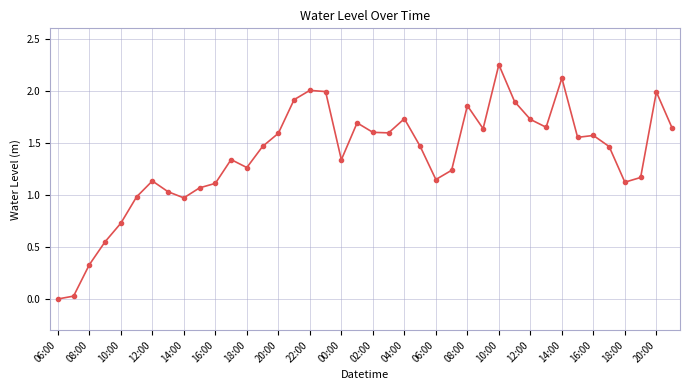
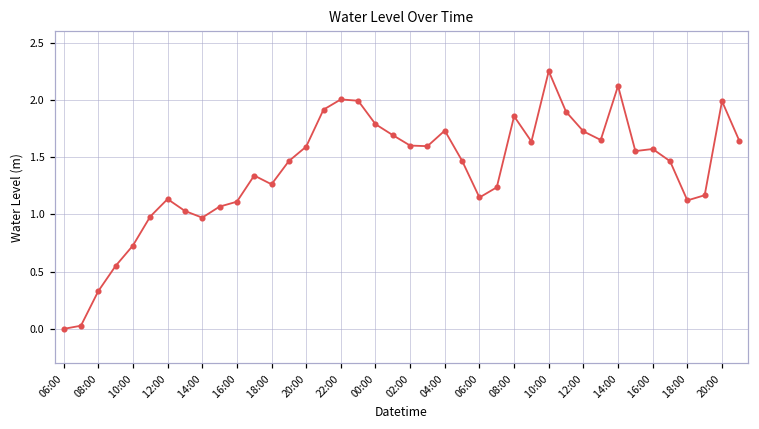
  {
    "22:00": 2.00,
-   "00:00": 1.34,
+   "00:00": 1.79,
    "02:00": 1.60,
    "04:00": 1.73
  }
